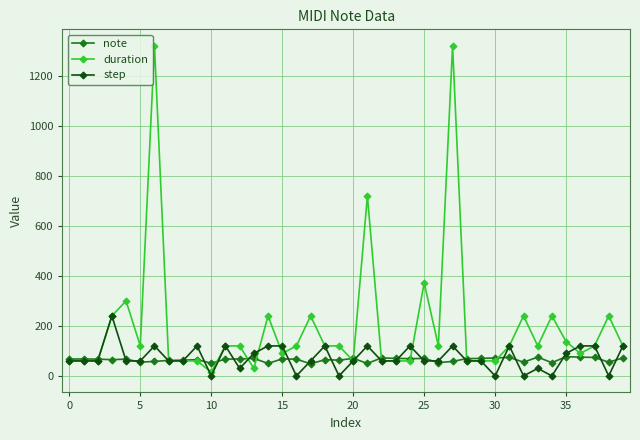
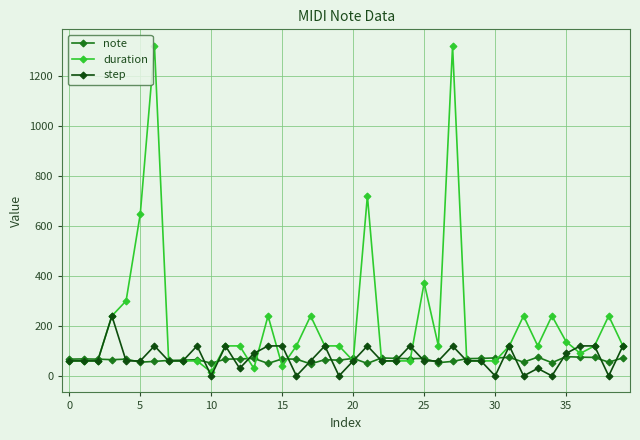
  {
    "duration": {
-     "5": 120,
+     "5": 650,
      "10": 20,
-     "15": 90,
+     "15": 40,
      "25": 370,
      "30": 60,
      "35": 140
    }
  }
